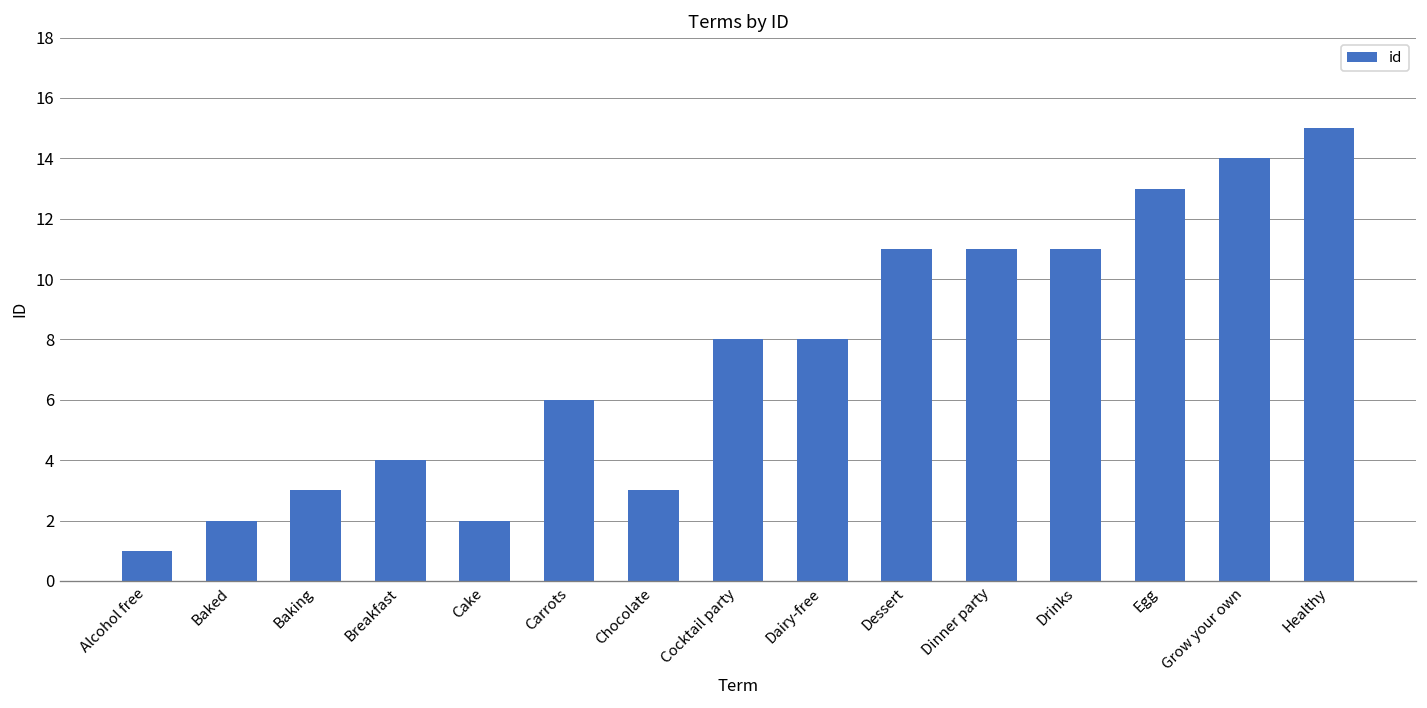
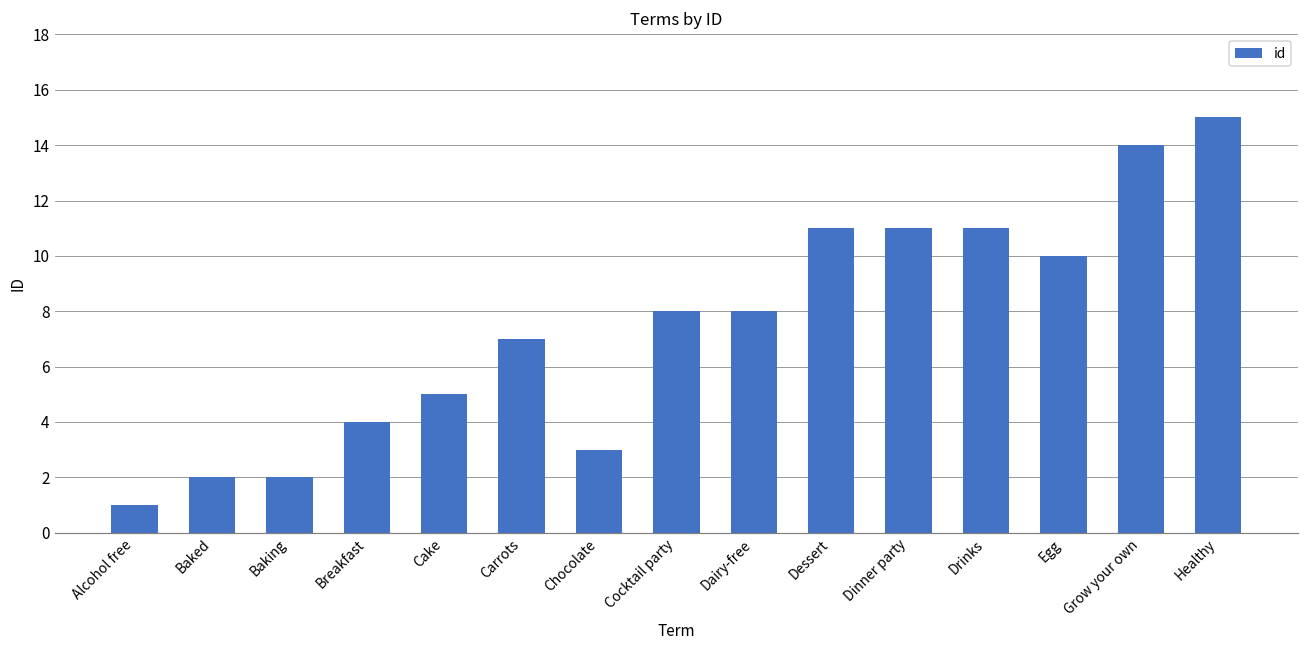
  {
    "Alcohol free": 1,
    "Baked": 2,
-   "Baking": 3,
+   "Baking": 2,
    "Breakfast": 4,
-   "Cake": 2,
-   "Carrots": 6,
+   "Cake": 5,
+   "Carrots": 7,
    "Chocolate": 3,
    "Cocktail party": 8,
    "Dairy-free": 8,
    "Dessert": 11,
    "Dinner party": 11,
    "Drinks": 11,
-   "Egg": 13,
+   "Egg": 10,
    "Grow your own": 14,
    "Healthy": 15
  }
